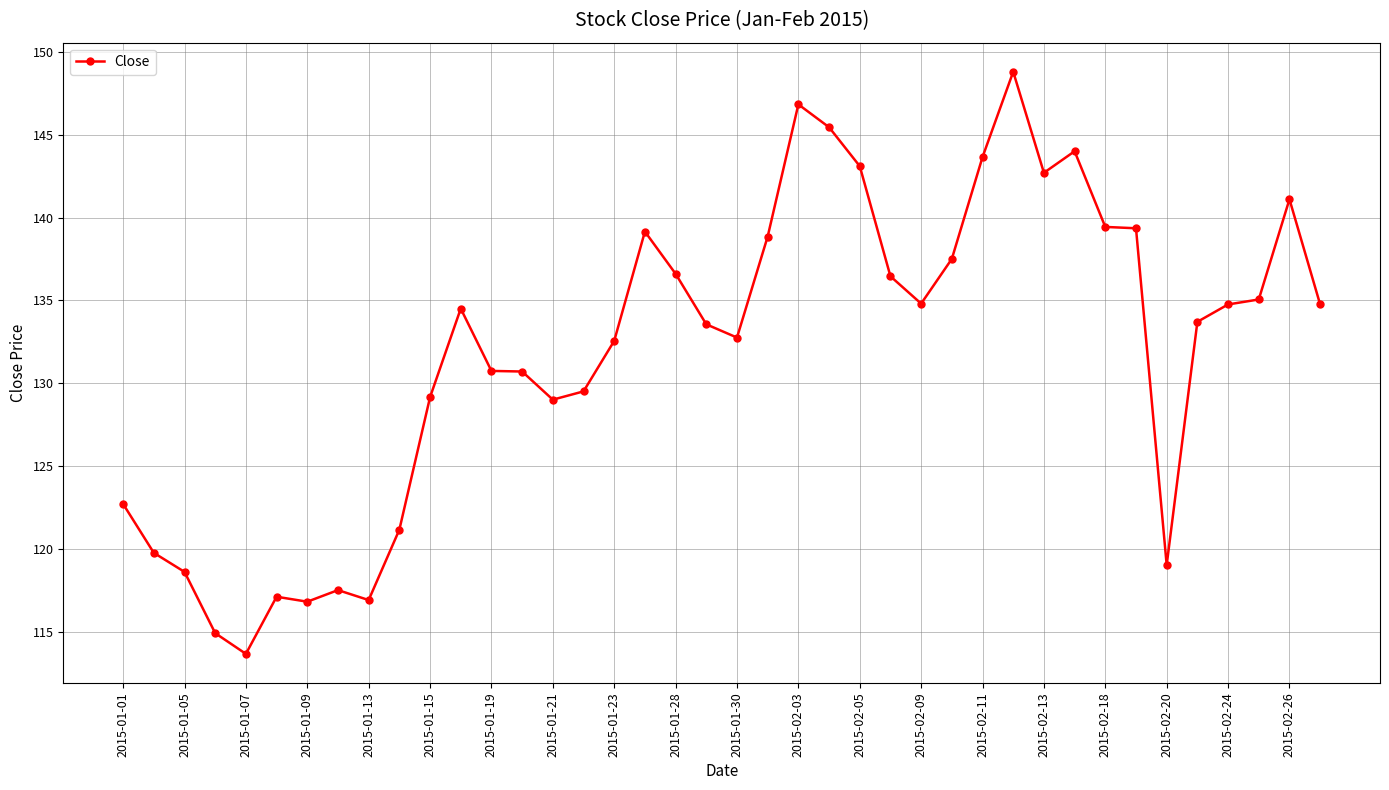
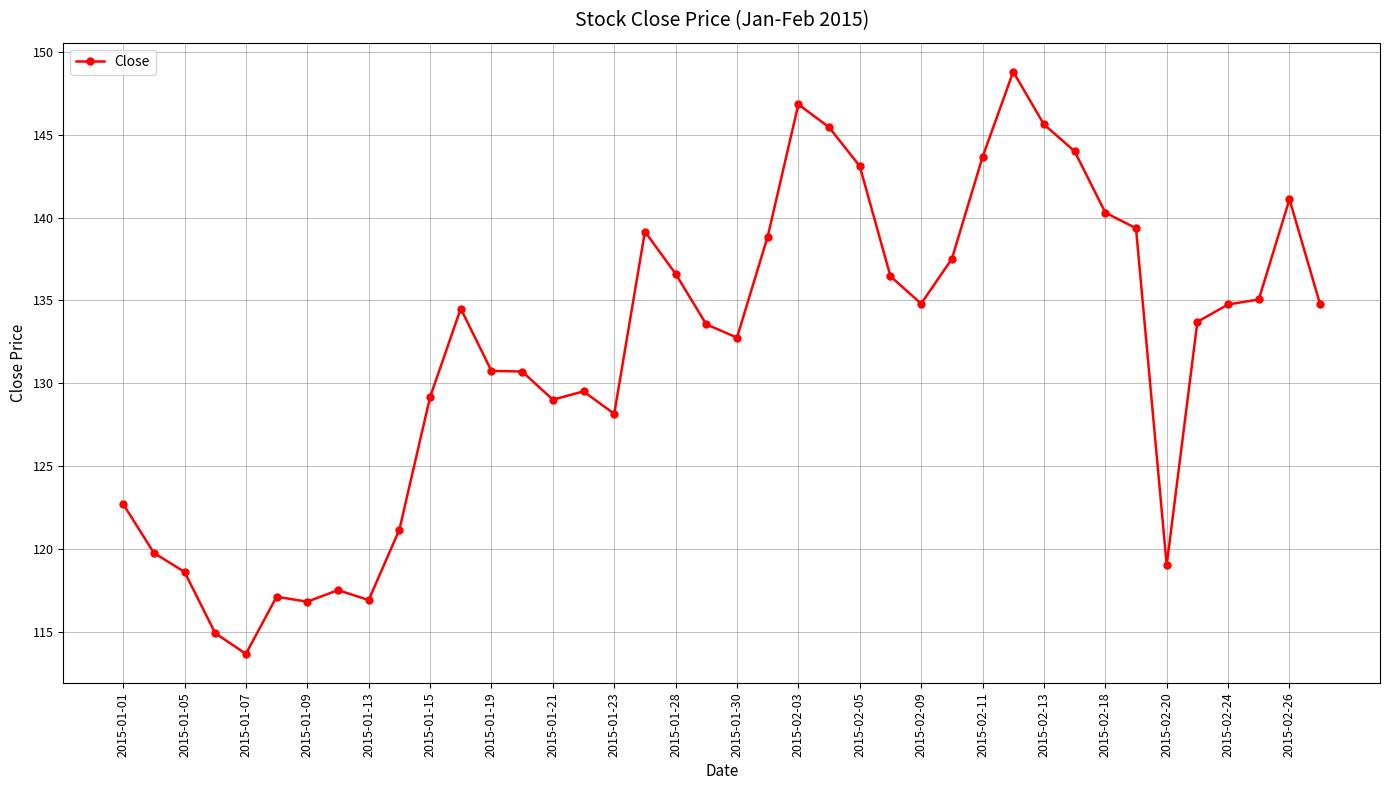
  {
    "2015-01-01": 122.7,
    "2015-01-05": 118.6,
    "2015-01-07": 113.7,
    "2015-01-09": 116.8,
    "2015-01-13": 116.9,
    "2015-01-15": 129.1,
    "2015-01-19": 130.7,
    "2015-01-21": 129.0,
-   "2015-01-23": 132.6,
+   "2015-01-23": 128.1,
    "2015-01-28": 136.6,
    "2015-01-30": 132.8,
    "2015-02-03": 146.8,
    "2015-02-05": 143.1,
    "2015-02-09": 134.8,
    "2015-02-11": 143.6,
-   "2015-02-13": 142.7,
-   "2015-02-18": 139.4,
+   "2015-02-13": 145.6,
+   "2015-02-18": 140.3,
    "2015-02-20": 119.0,
    "2015-02-24": 134.8,
    "2015-02-26": 141.1
  }
